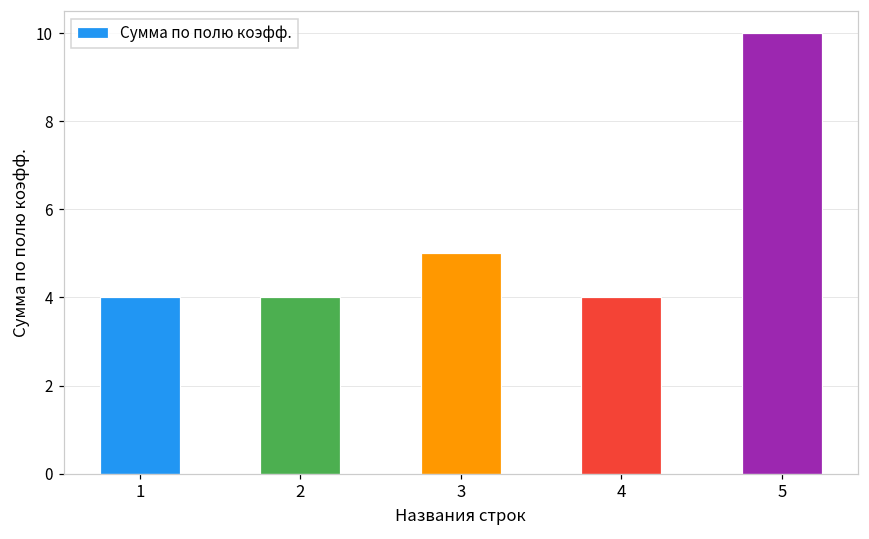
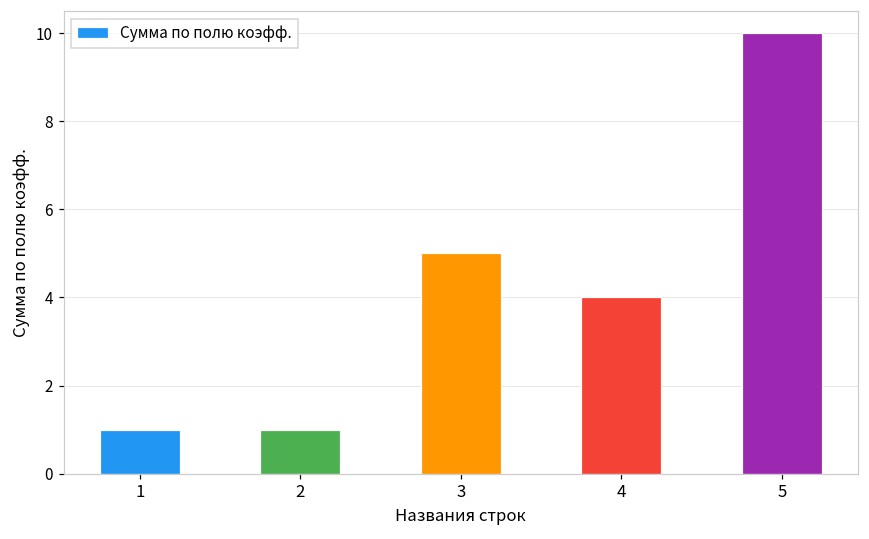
  {
-   "1": 4,
-   "2": 4,
+   "1": 1,
+   "2": 1,
    "3": 5,
    "4": 4,
    "5": 10
  }
